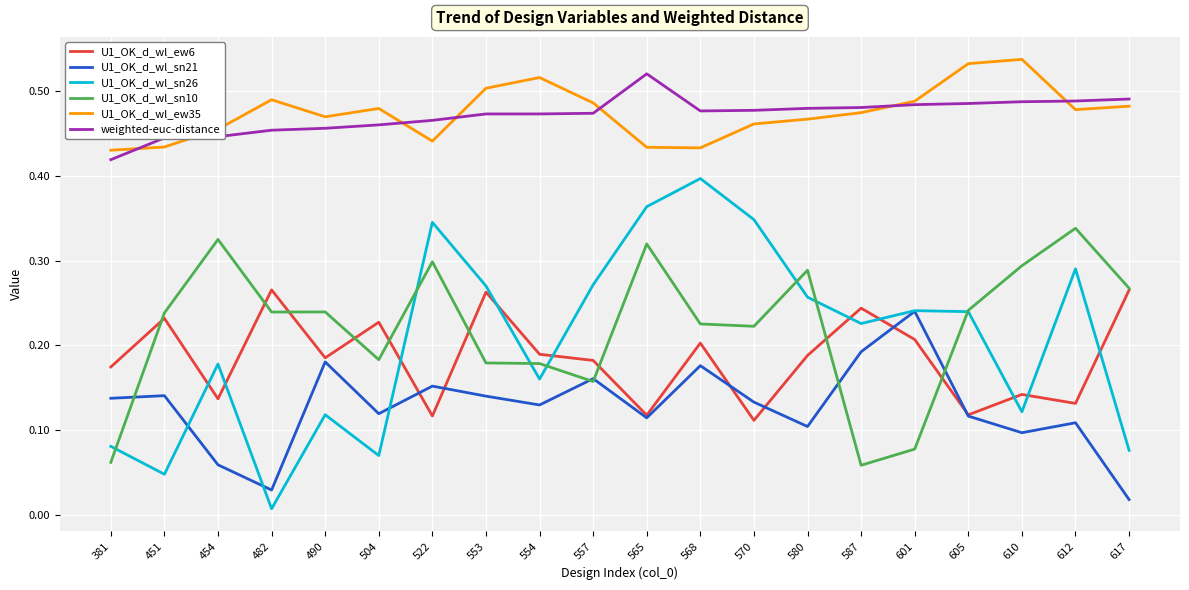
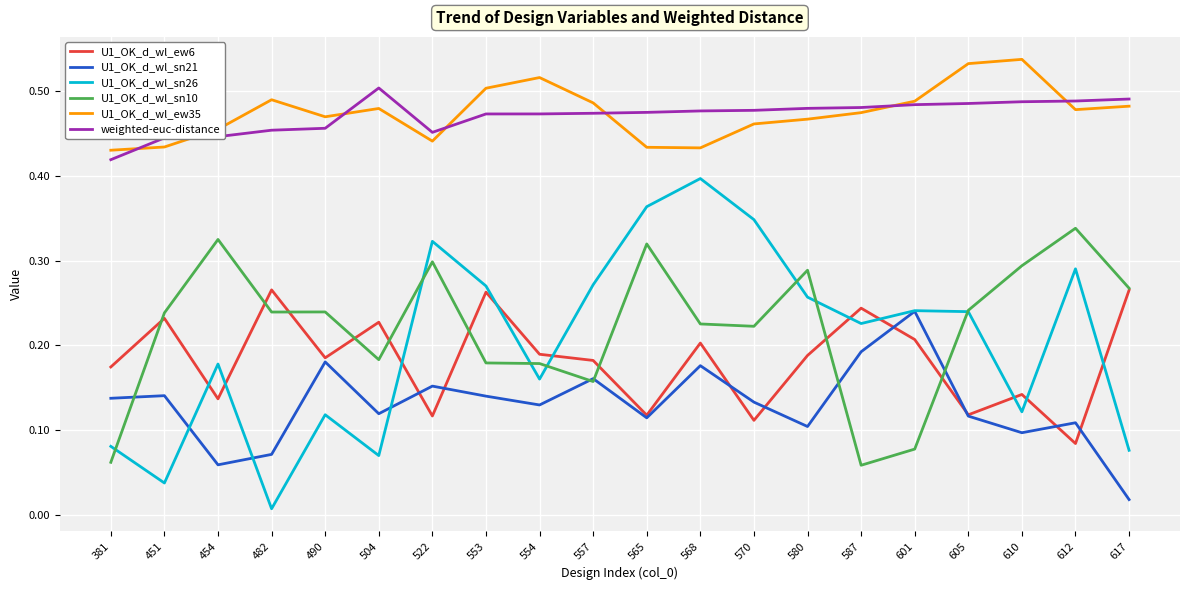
  {
    "U1_OK_d_wl_ew6": {
      "381": 0.17,
      "451": 0.23,
      "454": 0.14,
      "482": 0.27,
      "490": 0.19,
      "504": 0.23,
      "522": 0.12,
      "553": 0.26,
      "554": 0.19,
      "557": 0.18,
      "565": 0.12,
      "568": 0.20,
      "570": 0.11,
      "580": 0.19,
      "587": 0.24,
      "601": 0.21,
      "610": 0.14,
-     "612": 0.13
+     "612": 0.08
    },
    "U1_OK_d_wl_sn21": {
      "381": 0.14,
      "451": 0.14,
      "454": 0.06,
-     "482": 0.03,
+     "482": 0.07,
      "490": 0.18,
      "504": 0.12,
      "522": 0.15,
      "553": 0.14,
      "554": 0.13,
      "557": 0.16,
      "565": 0.11,
      "568": 0.18,
      "570": 0.13,
      "580": 0.10,
      "587": 0.19,
      "610": 0.10,
      "612": 0.11,
      "617": 0.02
    },
    "U1_OK_d_wl_sn26": {
      "381": 0.08,
-     "451": 0.05,
+     "451": 0.04,
      "454": 0.18,
      "482": 0.01,
      "490": 0.12,
      "504": 0.07,
-     "522": 0.35,
+     "522": 0.32,
      "553": 0.27,
      "554": 0.16,
      "557": 0.27,
      "565": 0.36,
      "568": 0.40,
      "570": 0.35,
      "580": 0.26,
      "587": 0.23,
      "610": 0.12,
      "612": 0.29,
      "617": 0.08
    },
    "U1_OK_d_wl_sn10": {
      "381": 0.06,
      "451": 0.24,
      "454": 0.32,
      "482": 0.24,
      "490": 0.24,
      "504": 0.18,
      "522": 0.30,
      "553": 0.18,
      "554": 0.18,
      "557": 0.16,
      "565": 0.32,
      "568": 0.23,
      "570": 0.22,
      "580": 0.29,
      "587": 0.06,
      "601": 0.08,
      "610": 0.29,
      "612": 0.34
    },
    "U1_OK_d_wl_ew35": {
      "381": 0.43,
      "451": 0.43,
      "482": 0.49,
      "490": 0.47,
      "504": 0.48,
      "522": 0.44,
      "553": 0.50,
      "554": 0.52,
      "557": 0.49,
      "565": 0.43,
      "568": 0.43,
      "570": 0.46,
      "580": 0.47,
      "587": 0.47,
      "601": 0.49,
      "605": 0.53,
      "610": 0.54,
      "612": 0.48,
      "617": 0.48
    },
    "weighted-euc-distance": {
      "381": 0.42,
      "482": 0.45,
      "490": 0.46,
-     "504": 0.46,
-     "522": 0.47,
+     "504": 0.50,
+     "522": 0.45,
      "553": 0.47,
      "554": 0.47,
      "557": 0.47,
-     "565": 0.52,
+     "565": 0.48,
      "568": 0.48,
      "570": 0.48,
      "580": 0.48,
      "587": 0.48,
      "601": 0.48,
      "605": 0.49,
      "610": 0.49,
      "612": 0.49,
      "617": 0.49
    }
  }
